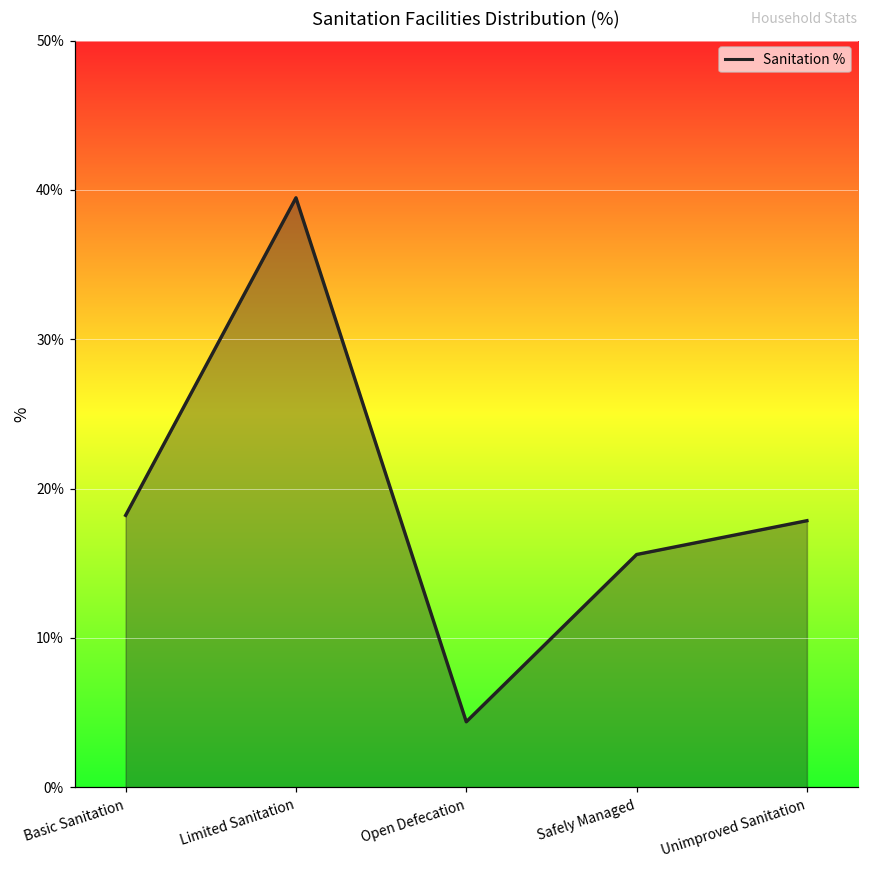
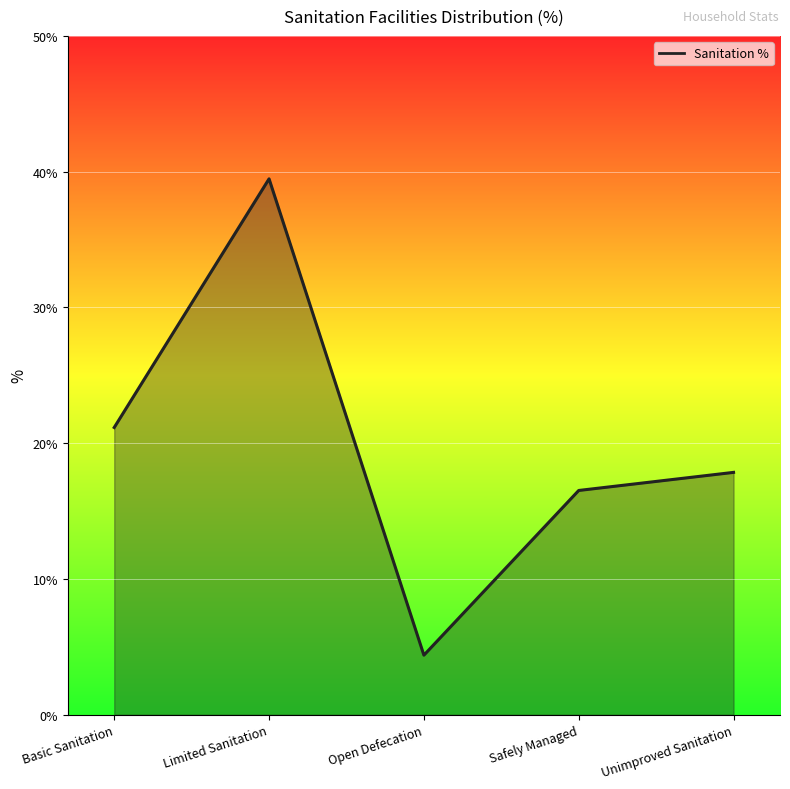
  {
-   "Basic Sanitation": "18.2%",
+   "Basic Sanitation": "21.2%",
    "Limited Sanitation": "39.5%",
    "Open Defecation": "4.4%",
-   "Safely Managed": "15.6%",
+   "Safely Managed": "16.5%",
    "Unimproved Sanitation": "17.9%"
  }
